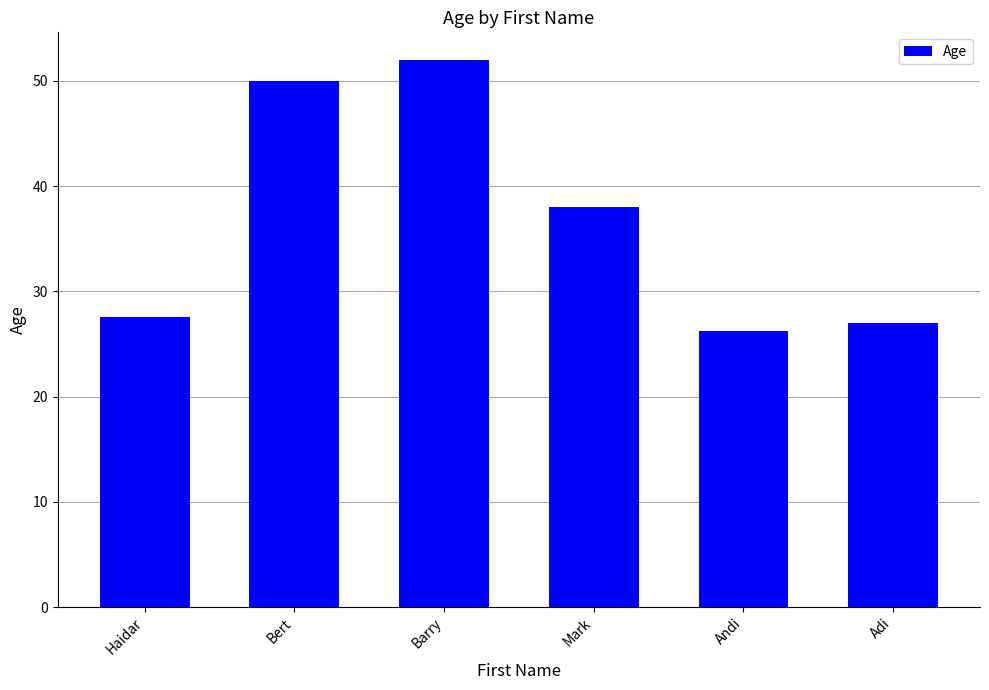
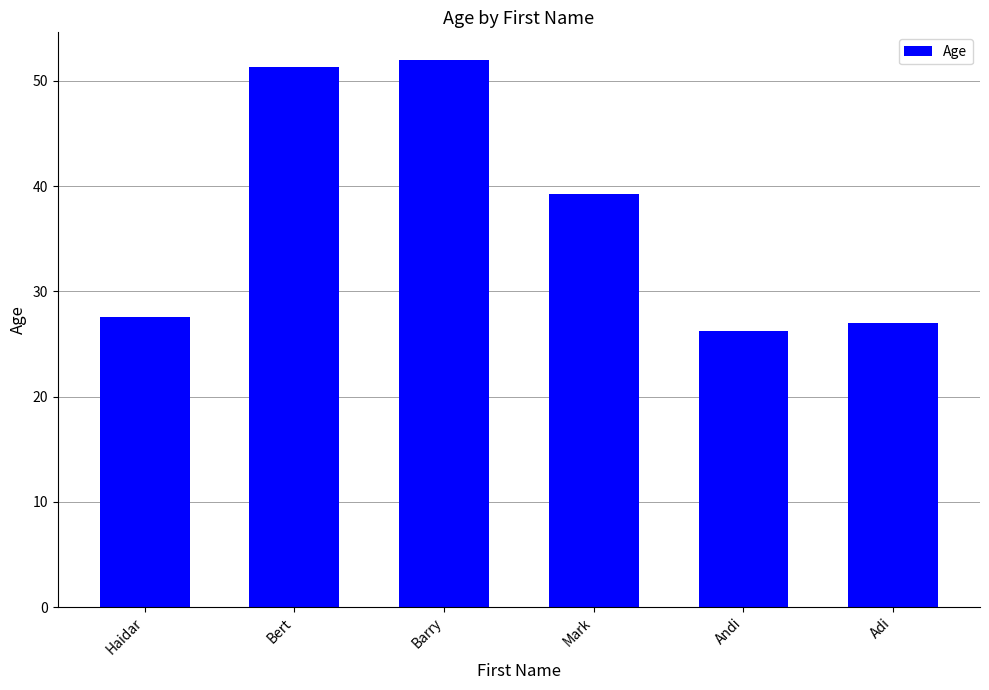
  {
    "Haidar": 27.6,
-   "Bert": 50.0,
+   "Bert": 51.3,
    "Barry": 52.0,
-   "Mark": 38.0,
+   "Mark": 39.2,
    "Andi": 26.2,
    "Adi": 27.0
  }
